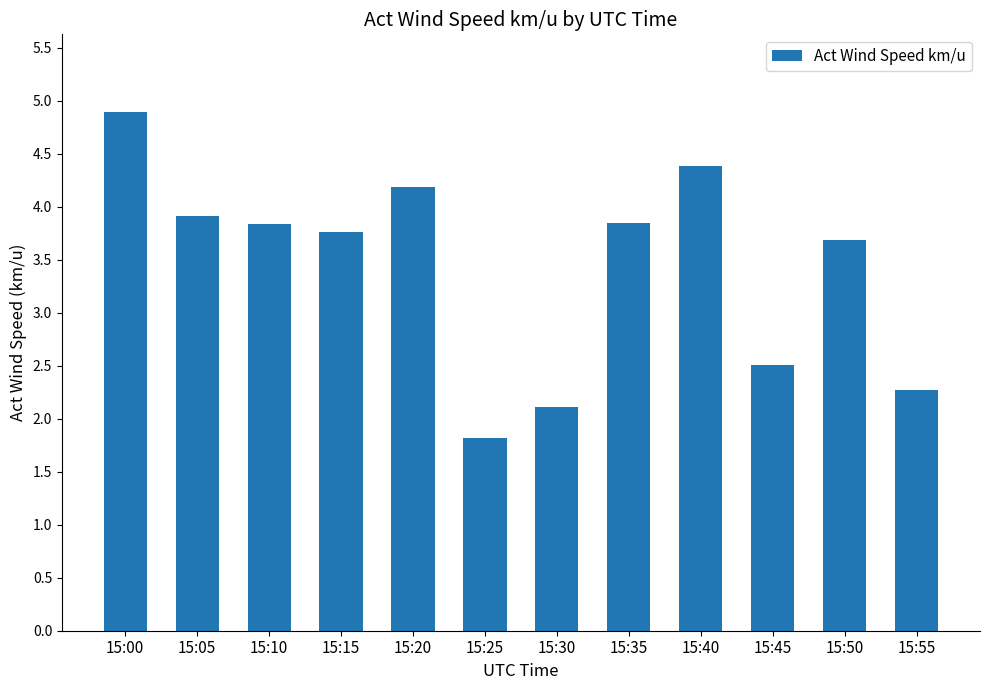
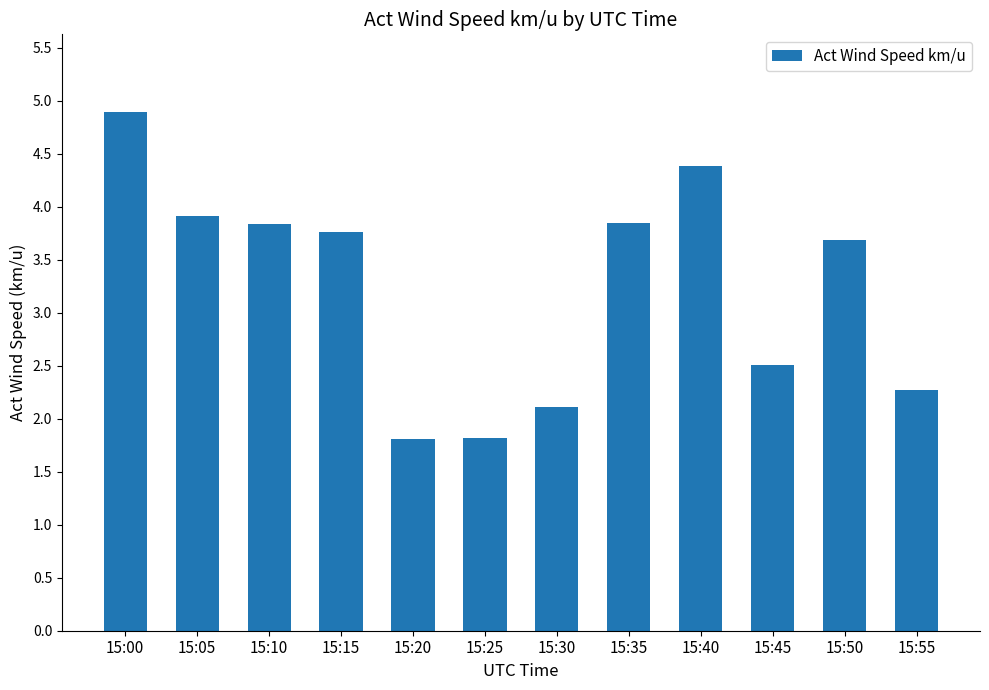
  {
    "15:00": 4.89,
    "15:05": 3.92,
    "15:10": 3.84,
    "15:15": 3.77,
-   "15:20": 4.19,
+   "15:20": 1.81,
    "15:25": 1.82,
    "15:30": 2.11,
    "15:35": 3.85,
    "15:40": 4.39,
    "15:45": 2.51,
    "15:50": 3.68,
    "15:55": 2.27
  }
